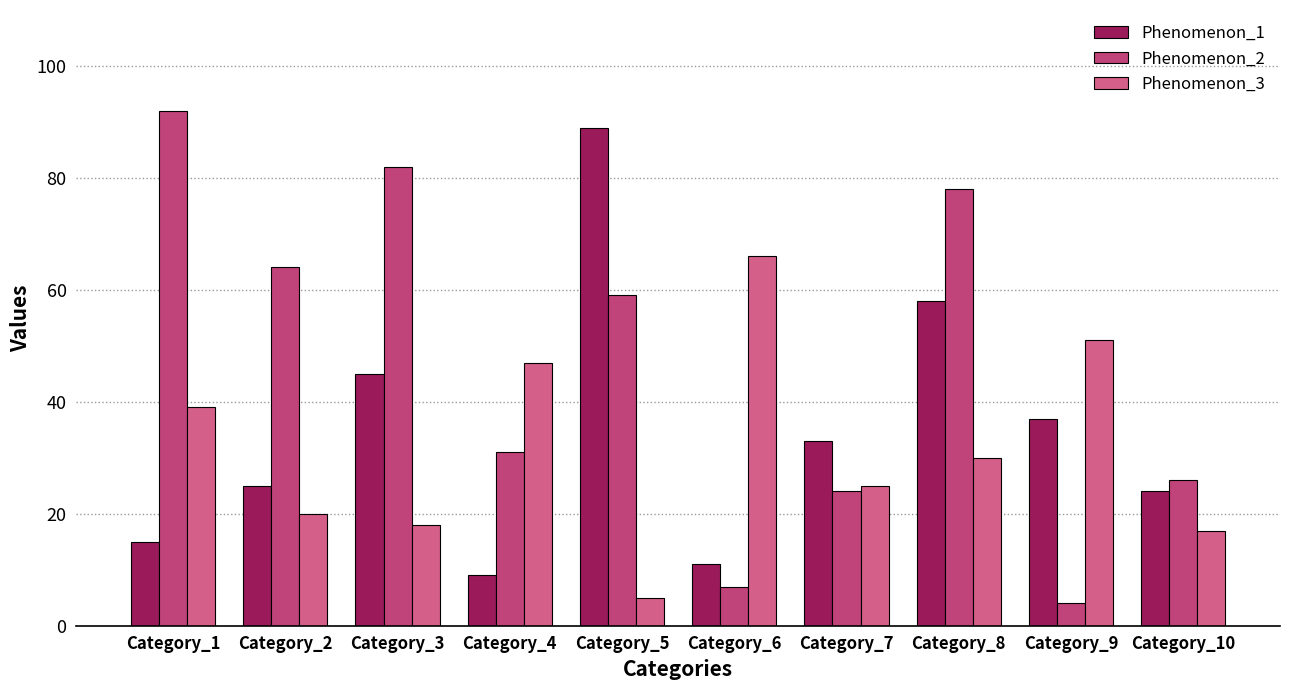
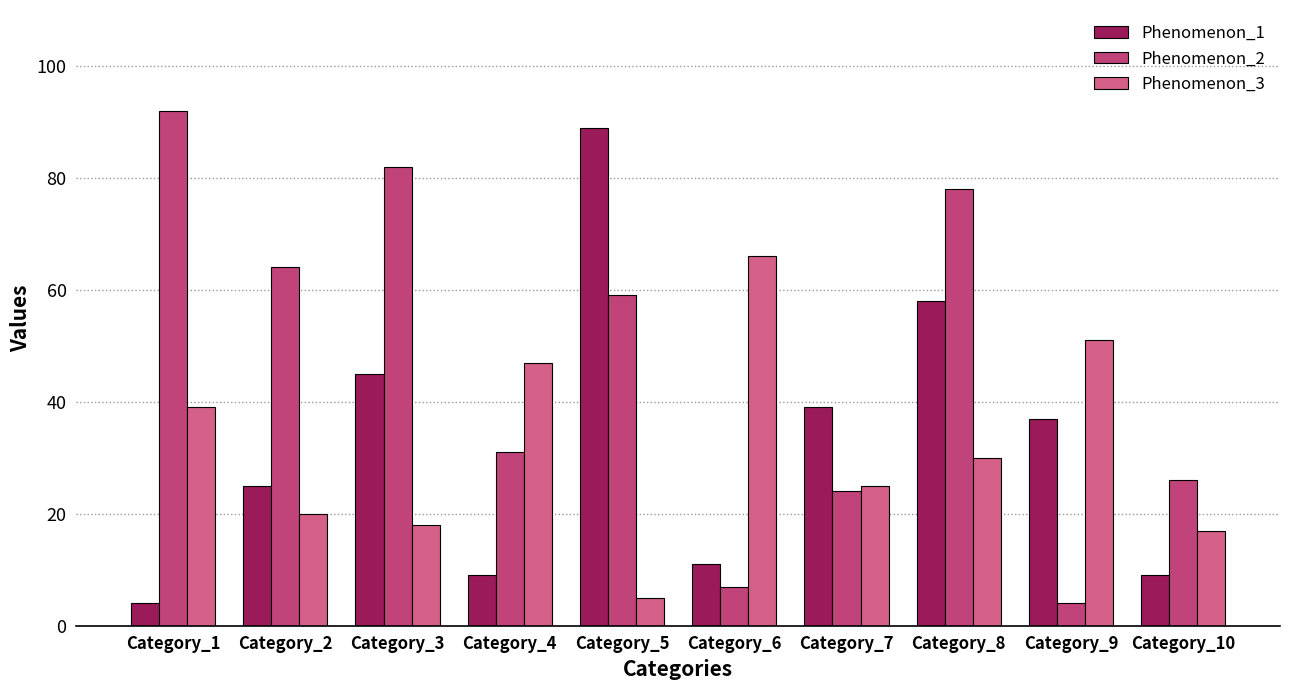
  {
    "Phenomenon_1": {
-     "Category_1": 15,
+     "Category_1": 4,
      "Category_2": 25,
      "Category_3": 45,
      "Category_4": 9,
      "Category_5": 89,
      "Category_6": 11,
-     "Category_7": 33,
+     "Category_7": 39,
      "Category_8": 58,
      "Category_9": 37,
-     "Category_10": 24
+     "Category_10": 9
    }
  }
